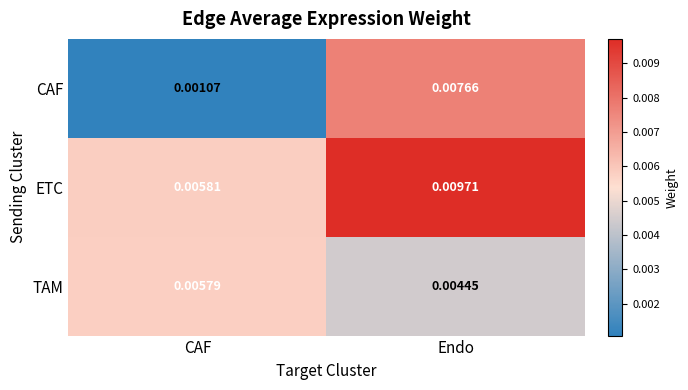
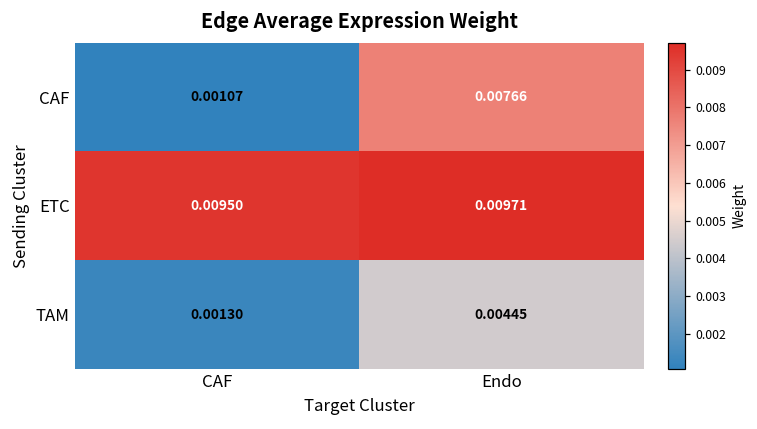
  {
    "CAF": {
      "CAF": 0.00107,
      "Endo": 0.00766
    },
    "ETC": {
-     "CAF": 0.00581,
+     "CAF": 0.00950,
      "Endo": 0.00971
    },
    "TAM": {
-     "CAF": 0.00579,
+     "CAF": 0.00130,
      "Endo": 0.00445
    }
  }
